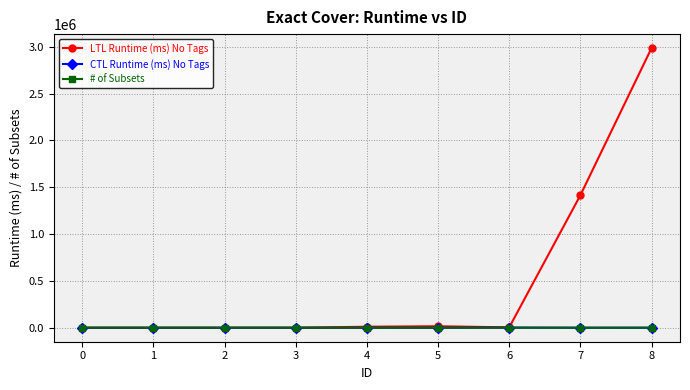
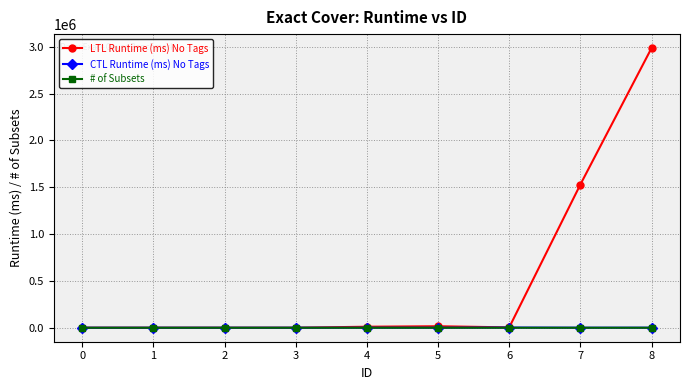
  {
    "LTL Runtime (ms) No Tags": {
-     "7": 1400000,
+     "7": 1500000,
      "8": 3000000
    },
    "# of Subsets": {
      "7": 0,
      "8": 0
    }
  }
